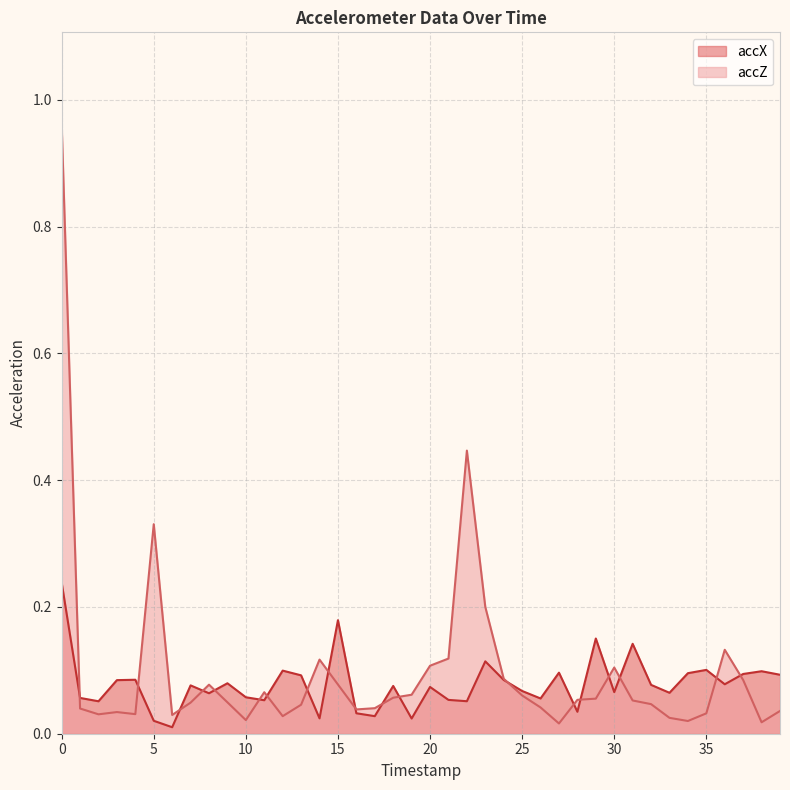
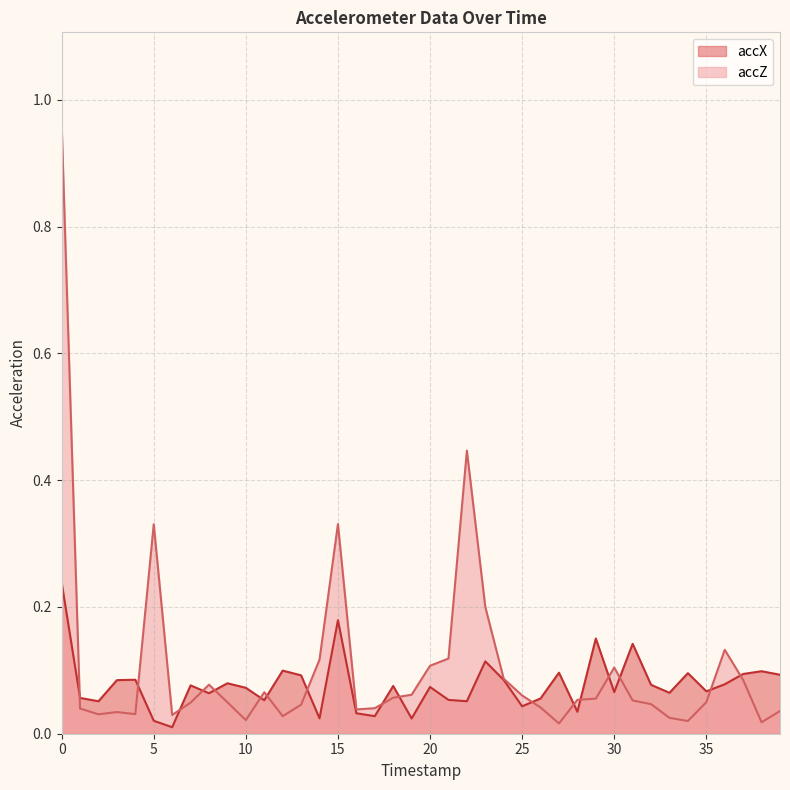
  {
    "accX": {
      "0": 0.24,
      "5": 0.02,
-     "10": 0.06,
+     "10": 0.07,
      "15": 0.18,
      "20": 0.07,
-     "25": 0.07,
+     "25": 0.04,
      "30": 0.07,
-     "35": 0.10
+     "35": 0.07
    },
    "accZ": {
      "0": 0.96,
      "5": 0.33,
      "10": 0.02,
-     "15": 0.08,
+     "15": 0.33,
      "20": 0.11,
      "25": 0.06,
      "30": 0.10,
-     "35": 0.03
+     "35": 0.05
    }
  }
